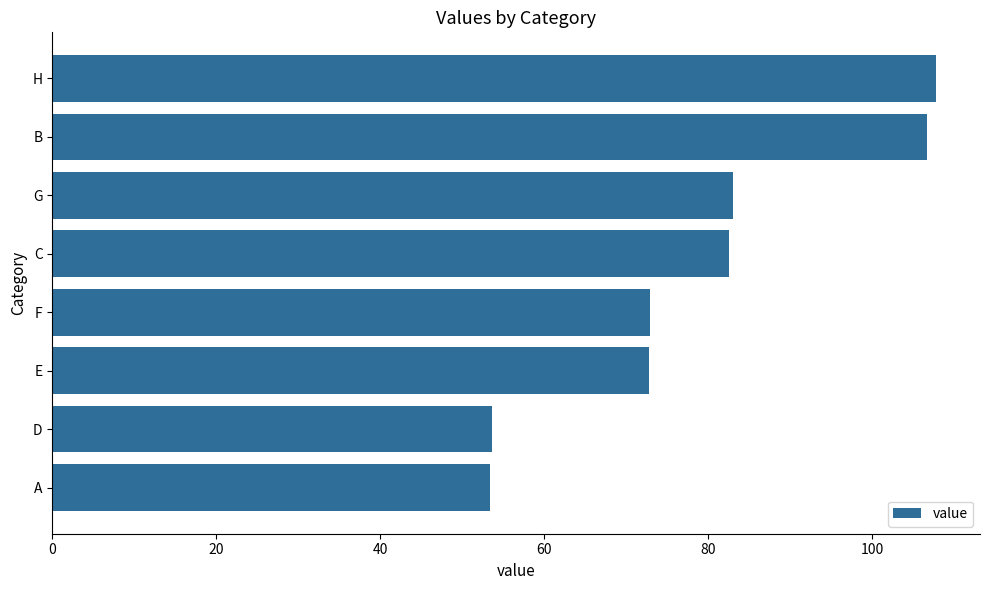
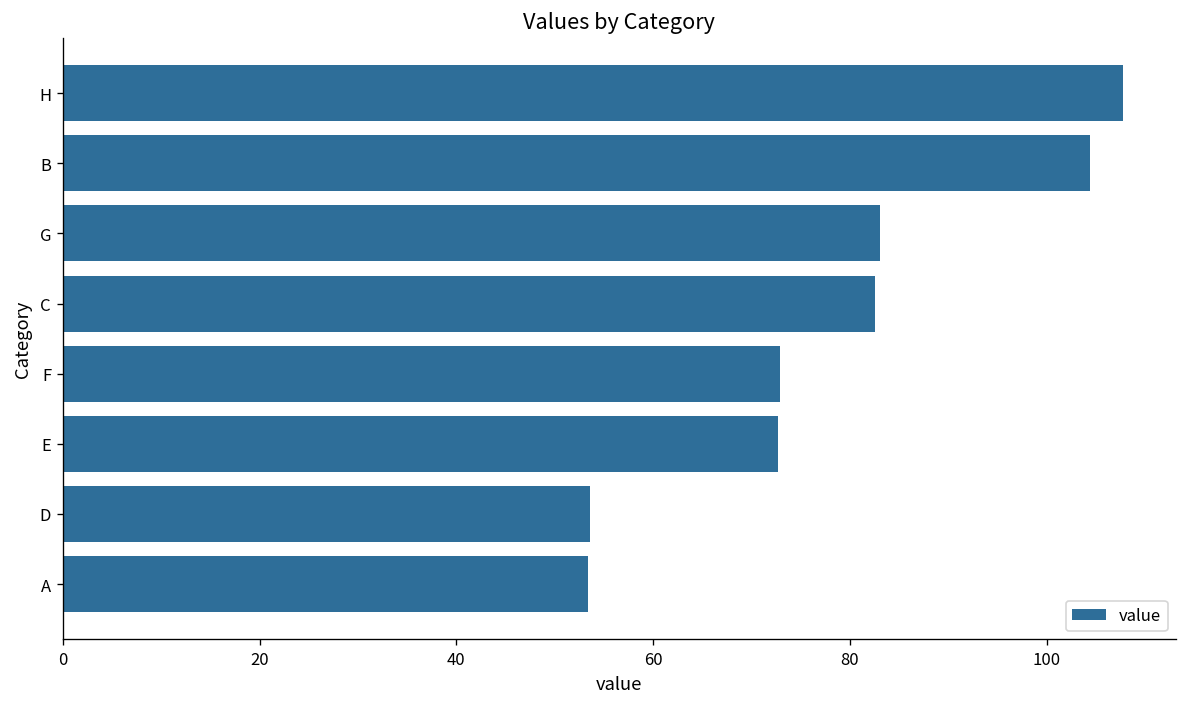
  {
    "H": 108,
-   "B": 107,
+   "B": 104,
    "G": 83,
    "C": 83,
    "F": 73,
    "E": 73,
    "D": 54,
    "A": 53
  }
